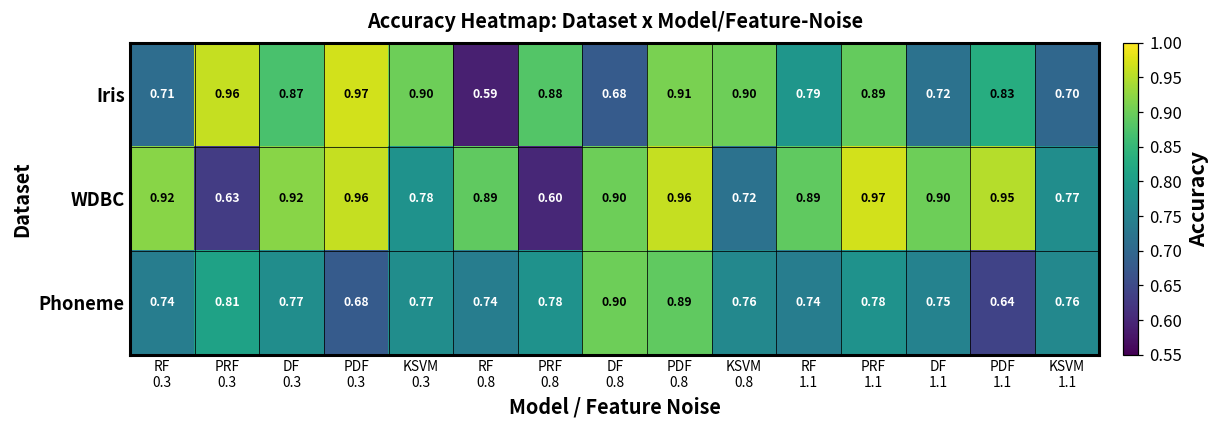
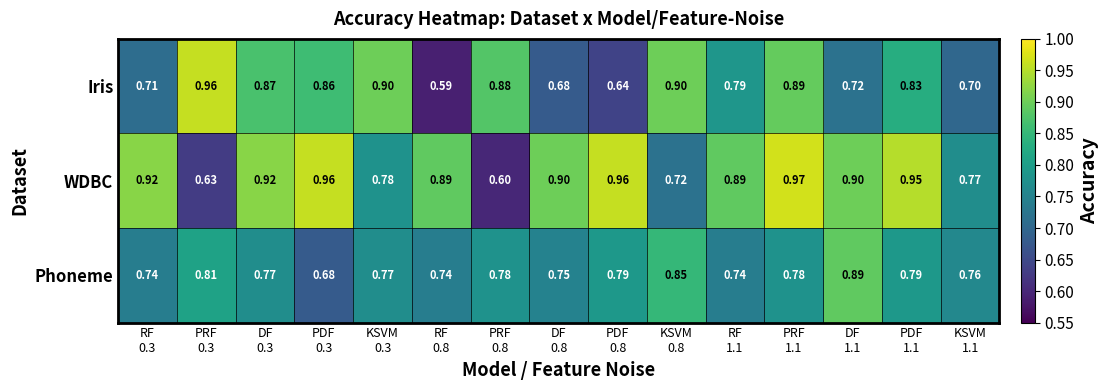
  {
    "Iris": {
      "RF 0.3": 0.71,
      "PRF 0.3": 0.96,
      "DF 0.3": 0.87,
-     "PDF 0.3": 0.97,
+     "PDF 0.3": 0.86,
      "KSVM 0.3": 0.90,
      "RF 0.8": 0.59,
      "PRF 0.8": 0.88,
      "DF 0.8": 0.68,
-     "PDF 0.8": 0.91,
+     "PDF 0.8": 0.64,
      "KSVM 0.8": 0.90,
      "RF 1.1": 0.79,
      "PRF 1.1": 0.89,
      "DF 1.1": 0.72,
      "PDF 1.1": 0.83,
      "KSVM 1.1": 0.70
    },
    "WDBC": {
      "RF 0.3": 0.92,
      "PRF 0.3": 0.63,
      "DF 0.3": 0.92,
      "PDF 0.3": 0.96,
      "KSVM 0.3": 0.78,
      "RF 0.8": 0.89,
      "PRF 0.8": 0.60,
      "DF 0.8": 0.90,
      "PDF 0.8": 0.96,
      "KSVM 0.8": 0.72,
      "RF 1.1": 0.89,
      "PRF 1.1": 0.97,
      "DF 1.1": 0.90,
      "PDF 1.1": 0.95,
      "KSVM 1.1": 0.77
    },
    "Phoneme": {
      "RF 0.3": 0.74,
      "PRF 0.3": 0.81,
      "DF 0.3": 0.77,
      "PDF 0.3": 0.68,
      "KSVM 0.3": 0.77,
      "RF 0.8": 0.74,
      "PRF 0.8": 0.78,
-     "DF 0.8": 0.90,
-     "PDF 0.8": 0.89,
-     "KSVM 0.8": 0.76,
+     "DF 0.8": 0.75,
+     "PDF 0.8": 0.79,
+     "KSVM 0.8": 0.85,
      "RF 1.1": 0.74,
      "PRF 1.1": 0.78,
-     "DF 1.1": 0.75,
-     "PDF 1.1": 0.64,
+     "DF 1.1": 0.89,
+     "PDF 1.1": 0.79,
      "KSVM 1.1": 0.76
    }
  }
